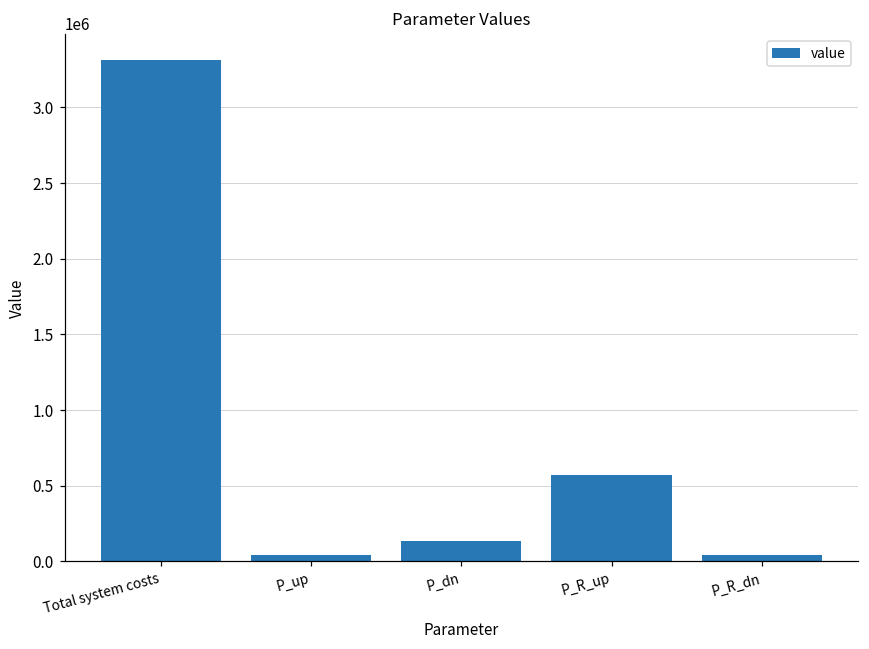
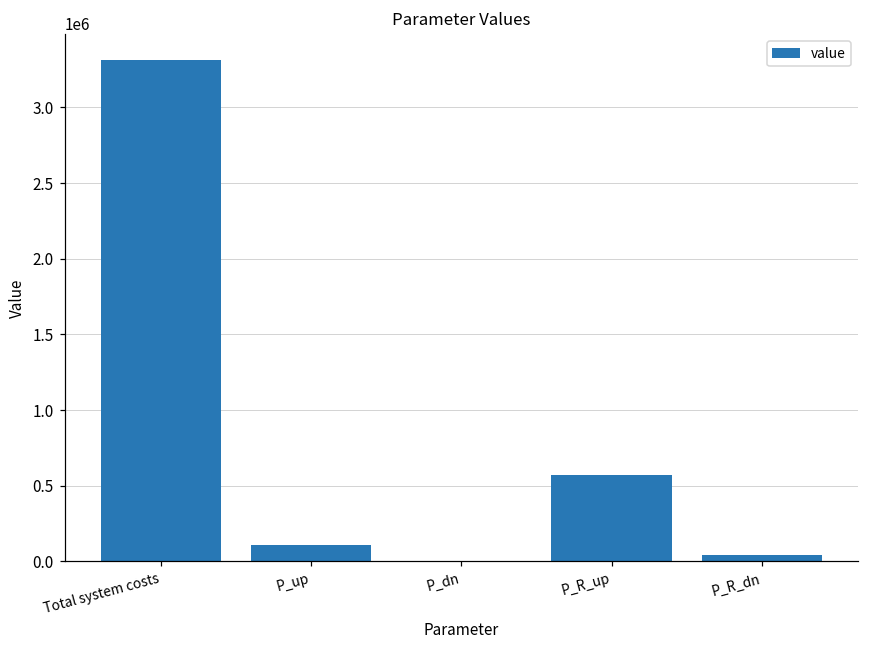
  {
    "Total system costs": 3320000,
-   "P_up": 40000,
-   "P_dn": 140000,
+   "P_up": 110000,
+   "P_dn": 0,
    "P_R_up": 570000,
    "P_R_dn": 40000
  }
